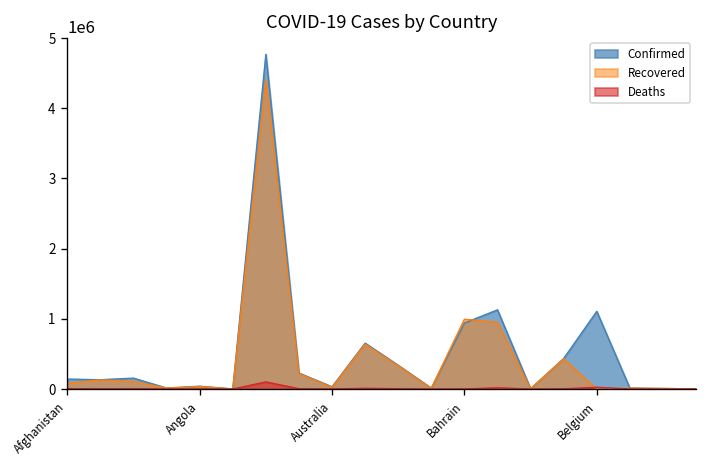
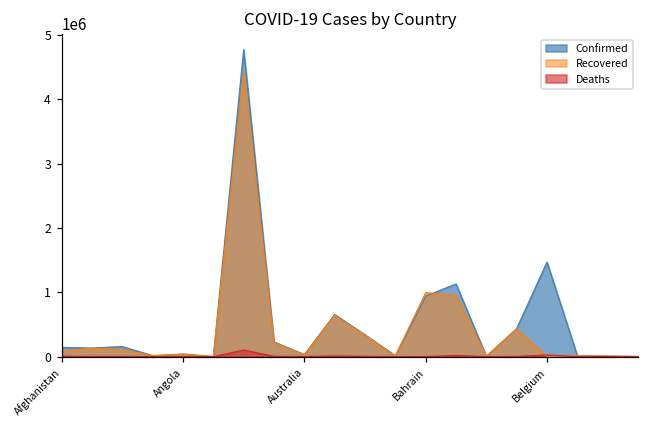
  {
    "Confirmed": {
      "Afghanistan": 100000,
      "Bahrain": 900000,
-     "Belgium": 1100000
+     "Belgium": 1500000
    },
    "Recovered": {
      "Afghanistan": 100000,
      "Bahrain": 1000000
    },
    "Deaths": {
      "Afghanistan": 0,
      "Bahrain": 0
    }
  }
